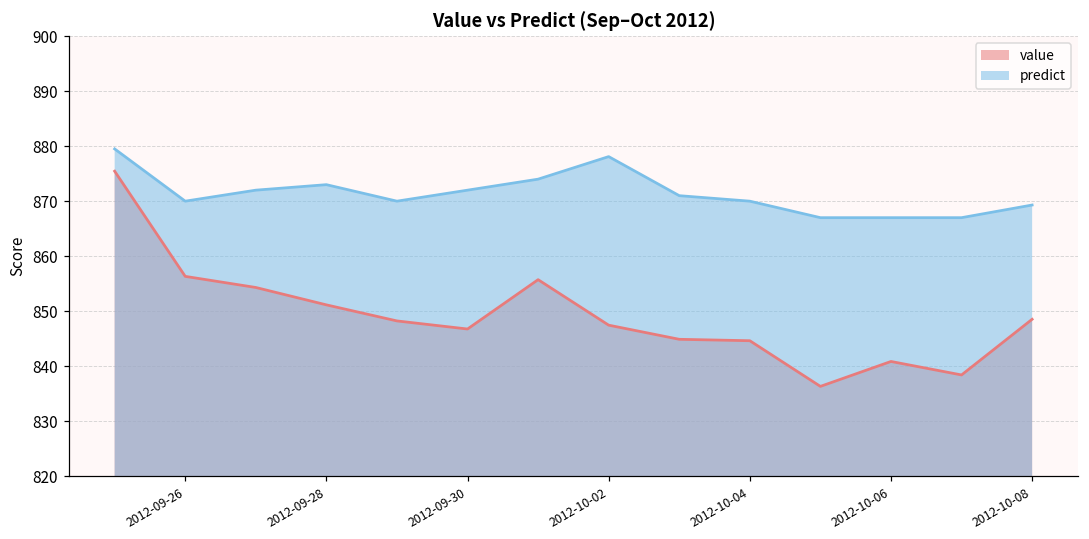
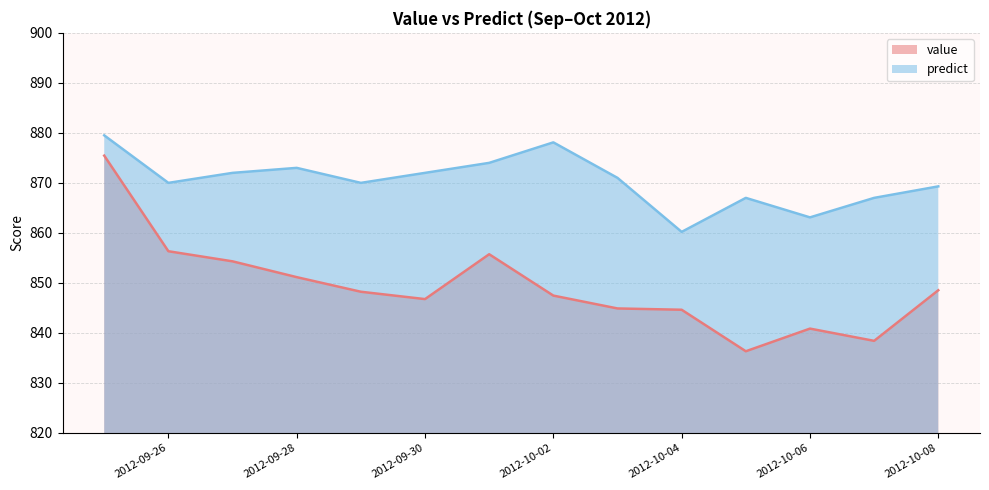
  {
    "value": {
      "2012-09-26": 856,
      "2012-09-28": 851,
      "2012-09-30": 847,
      "2012-10-02": 847,
      "2012-10-04": 845,
      "2012-10-06": 841,
      "2012-10-08": 849
    },
    "predict": {
      "2012-09-26": 870,
      "2012-09-28": 873,
      "2012-09-30": 872,
      "2012-10-02": 878,
-     "2012-10-04": 870,
-     "2012-10-06": 867,
+     "2012-10-04": 860,
+     "2012-10-06": 863,
      "2012-10-08": 869
    }
  }
